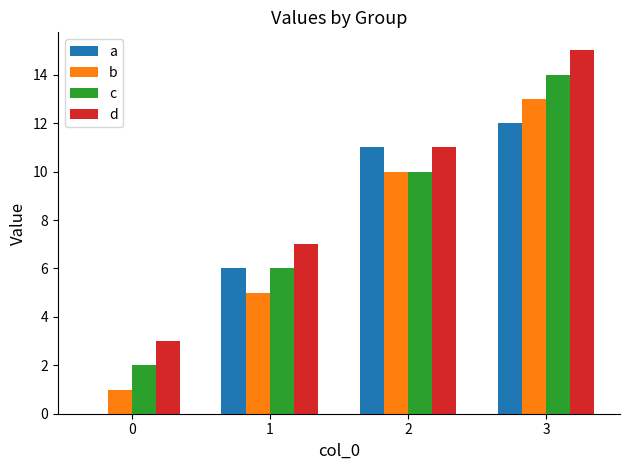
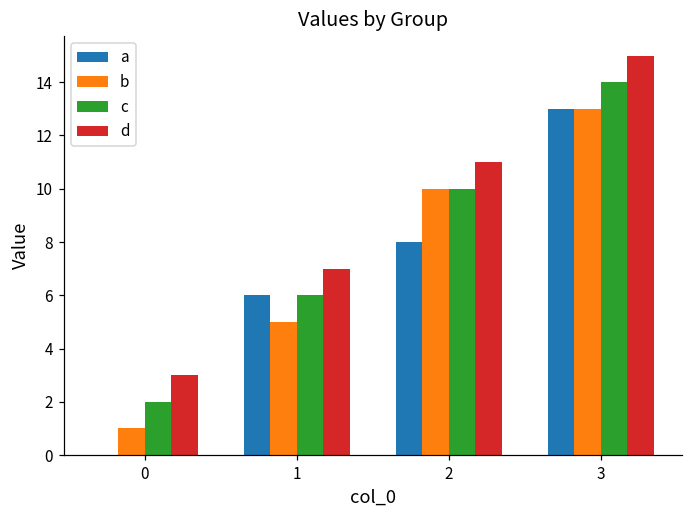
  {
    "a": {
      "0": 0,
      "1": 6,
-     "2": 11,
-     "3": 12
+     "2": 8,
+     "3": 13
    },
    "b": {
      "0": 1,
      "1": 5,
      "2": 10,
      "3": 13
    },
    "c": {
      "0": 2,
      "1": 6,
      "2": 10,
      "3": 14
    },
    "d": {
      "0": 3,
      "1": 7,
      "2": 11,
      "3": 15
    }
  }
